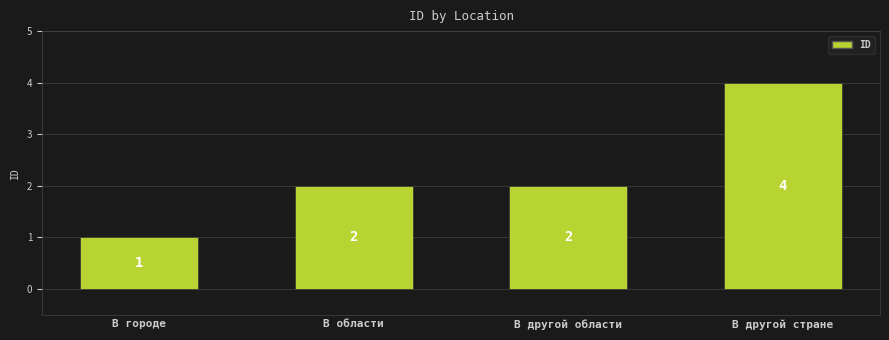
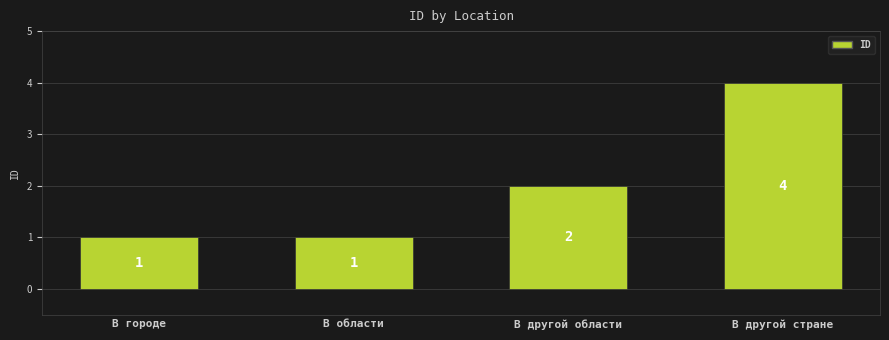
  {
    "В городе": 1,
-   "В области": 2,
+   "В области": 1,
    "В другой области": 2,
    "В другой стране": 4
  }
